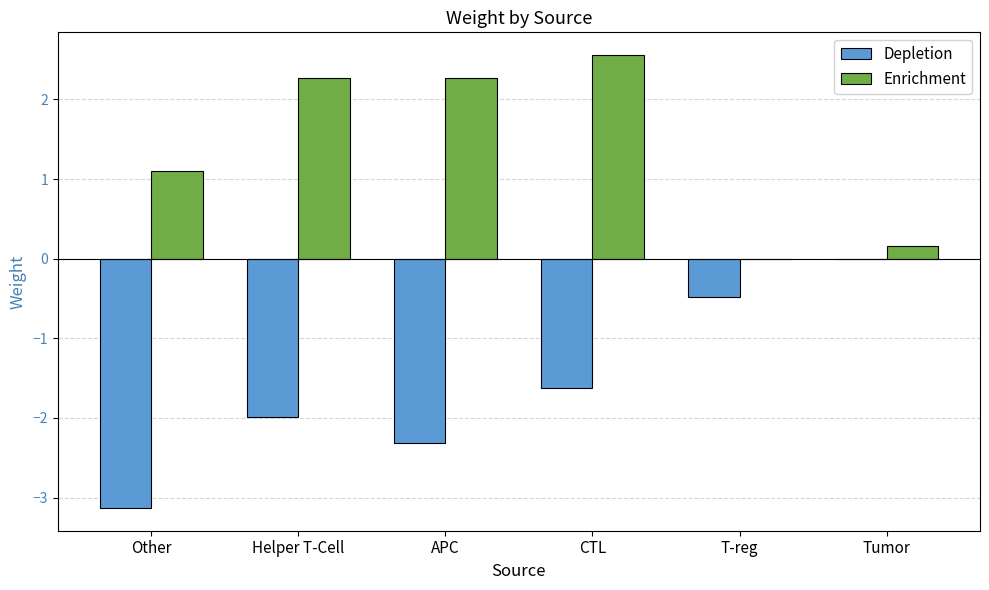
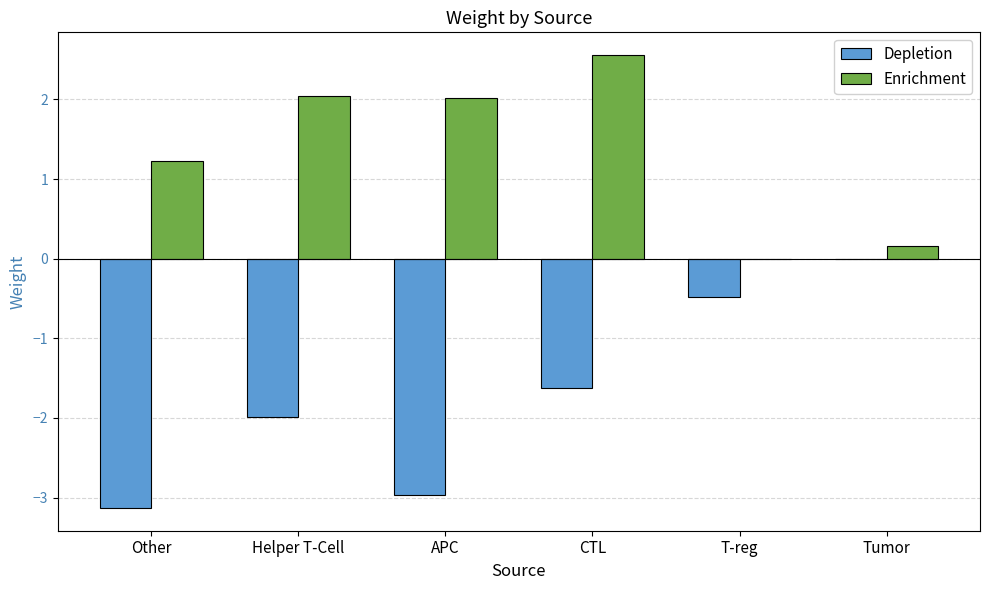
  {
    "Depletion": {
      "Other": -3.1,
      "Helper T-Cell": -2.0,
-     "APC": -2.3,
+     "APC": -3.0,
      "CTL": -1.6,
      "T-reg": -0.5,
      "Tumor": 0.0
    },
    "Enrichment": {
-     "Other": 1.1,
-     "Helper T-Cell": 2.3,
-     "APC": 2.3,
+     "Other": 1.2,
+     "Helper T-Cell": 2.0,
+     "APC": 2.0,
      "CTL": 2.6,
      "T-reg": 0.0,
      "Tumor": 0.2
    }
  }
